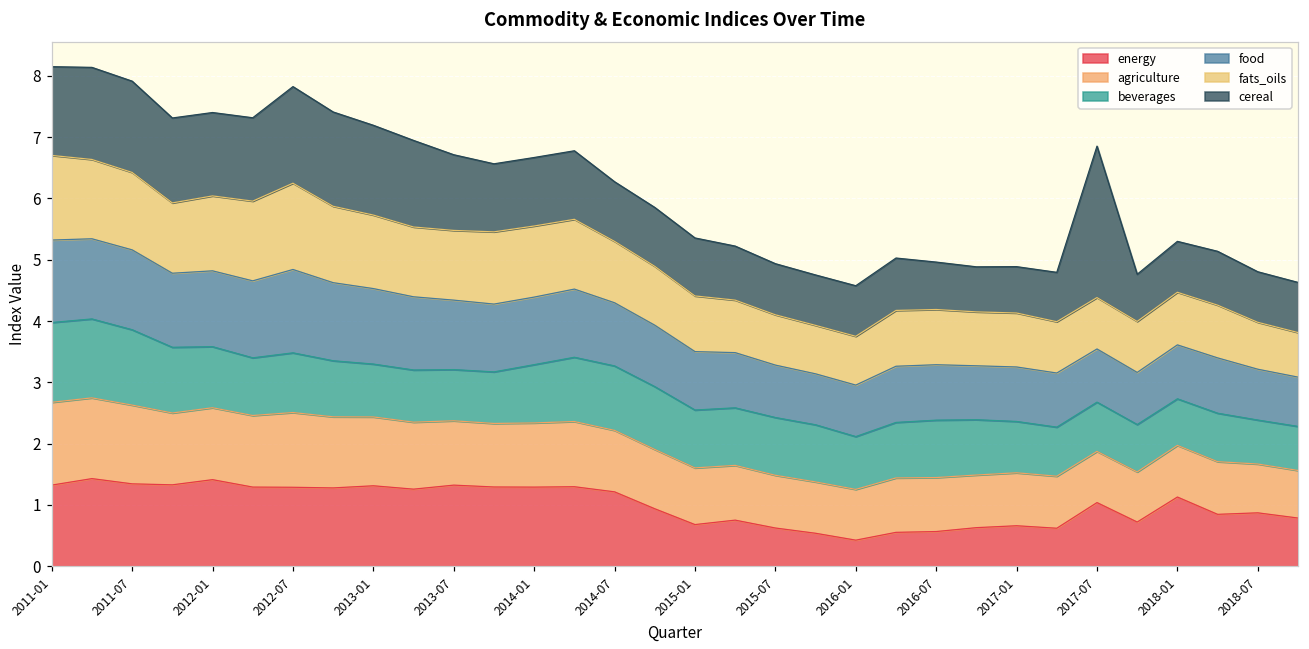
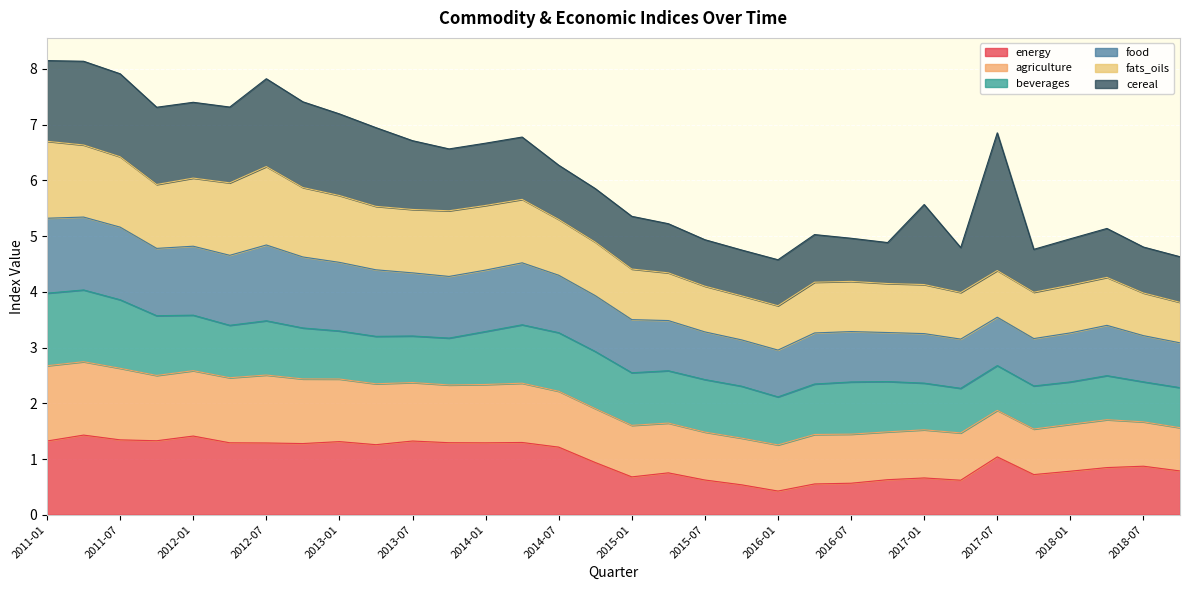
  {
    "energy": {
      "2011-01": 1.3,
      "2011-07": 1.3,
      "2012-01": 1.4,
      "2012-07": 1.3,
      "2013-01": 1.3,
      "2013-07": 1.3,
      "2014-01": 1.3,
      "2014-07": 1.2,
      "2015-01": 0.7,
      "2015-07": 0.6,
      "2016-01": 0.4,
      "2016-07": 0.6,
      "2017-01": 0.7,
      "2017-07": 1.0,
-     "2018-01": 1.1,
+     "2018-01": 0.8,
      "2018-07": 0.9
    },
    "cereal": {
      "2011-01": 1.4,
      "2011-07": 1.5,
      "2012-01": 1.4,
      "2012-07": 1.6,
      "2013-01": 1.5,
      "2013-07": 1.2,
      "2014-01": 1.1,
      "2014-07": 1.0,
      "2015-01": 0.9,
      "2015-07": 0.8,
      "2016-01": 0.8,
      "2016-07": 0.8,
-     "2017-01": 0.8,
+     "2017-01": 1.4,
      "2017-07": 2.5,
      "2018-01": 0.8,
      "2018-07": 0.8
    }
  }
